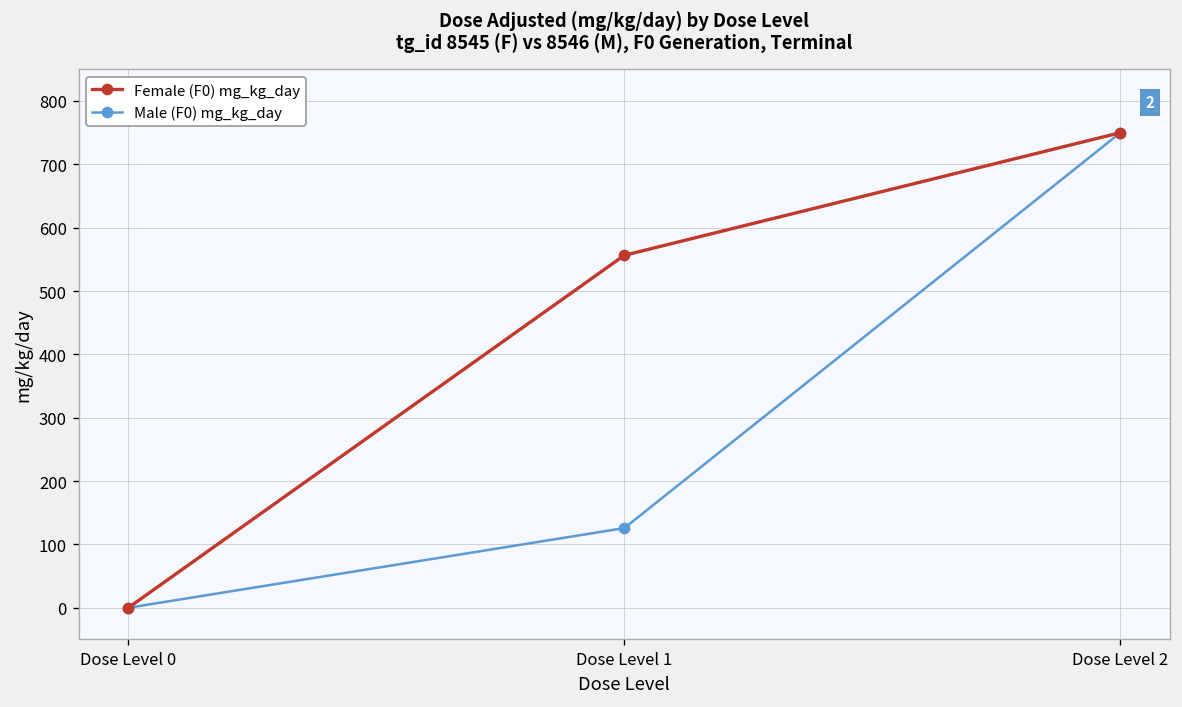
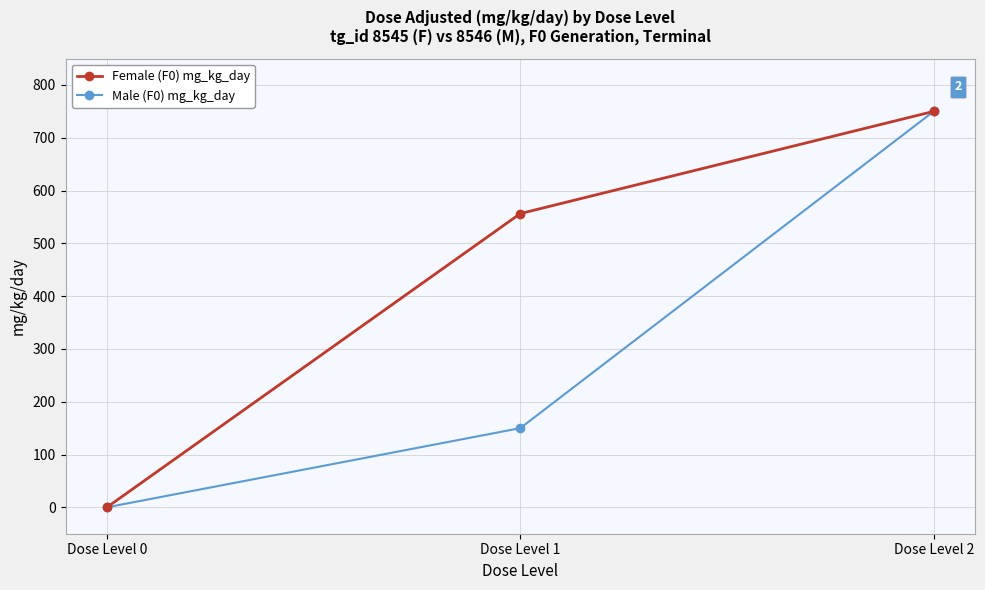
  {
    "Female (F0) mg_kg_day": {
      "Dose Level 1": 560
    },
    "Male (F0) mg_kg_day": {
-     "Dose Level 1": 130
+     "Dose Level 1": 150
    }
  }
